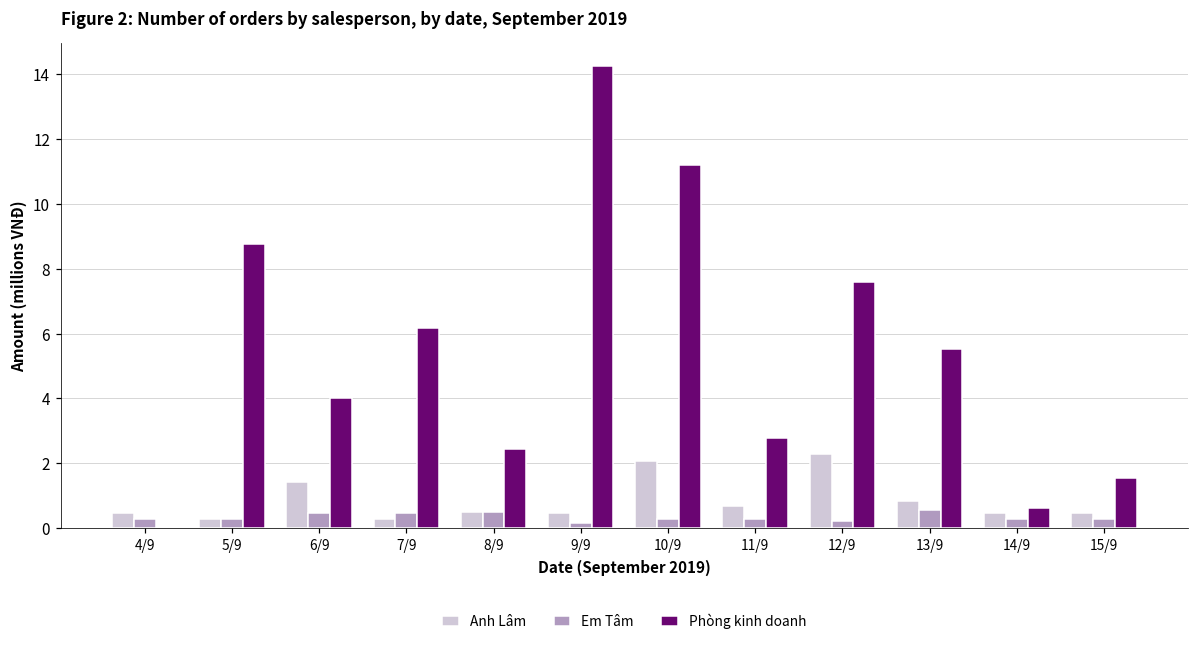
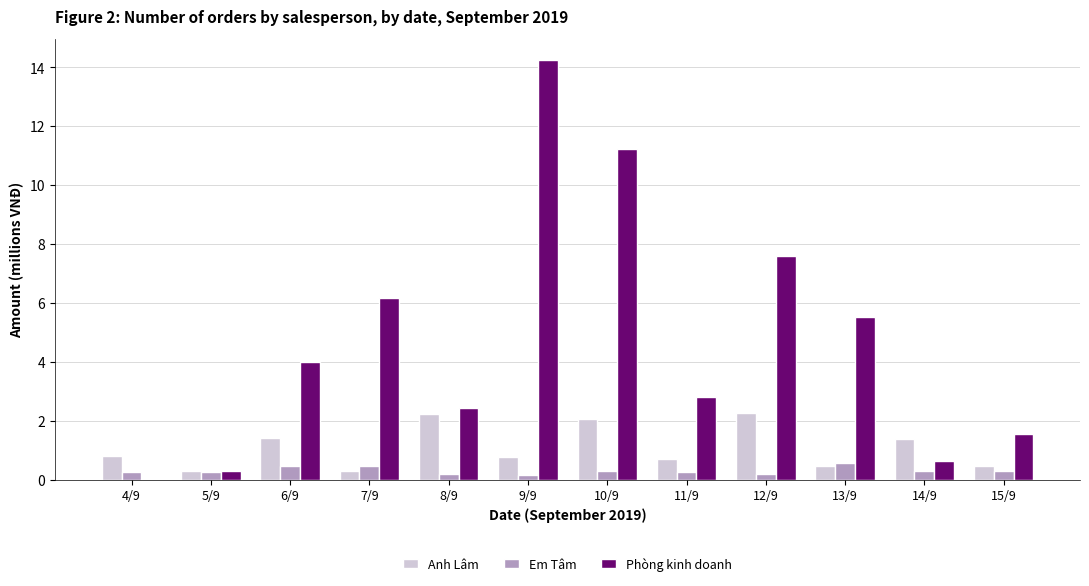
  {
    "Anh Lâm": {
-     "4/9": 0.5,
+     "4/9": 0.8,
      "5/9": 0.3,
      "6/9": 1.4,
      "7/9": 0.3,
-     "8/9": 0.5,
-     "9/9": 0.5,
+     "8/9": 2.2,
+     "9/9": 0.8,
      "10/9": 2.1,
      "11/9": 0.7,
      "12/9": 2.3,
-     "13/9": 0.8,
-     "14/9": 0.5,
+     "13/9": 0.5,
+     "14/9": 1.4,
      "15/9": 0.5
    },
    "Em Tâm": {
      "4/9": 0.3,
      "5/9": 0.3,
      "6/9": 0.5,
      "7/9": 0.5,
-     "8/9": 0.5,
+     "8/9": 0.2,
      "9/9": 0.2,
      "10/9": 0.3,
      "11/9": 0.3,
      "12/9": 0.2,
      "13/9": 0.6,
      "14/9": 0.3,
      "15/9": 0.3
    },
    "Phòng kinh doanh": {
      "4/9": 0.0,
-     "5/9": 8.8,
+     "5/9": 0.3,
      "6/9": 4.0,
      "7/9": 6.2,
      "8/9": 2.4,
      "9/9": 14.3,
      "10/9": 11.2,
      "11/9": 2.8,
      "12/9": 7.6,
      "13/9": 5.5,
      "14/9": 0.6,
      "15/9": 1.6
    }
  }
